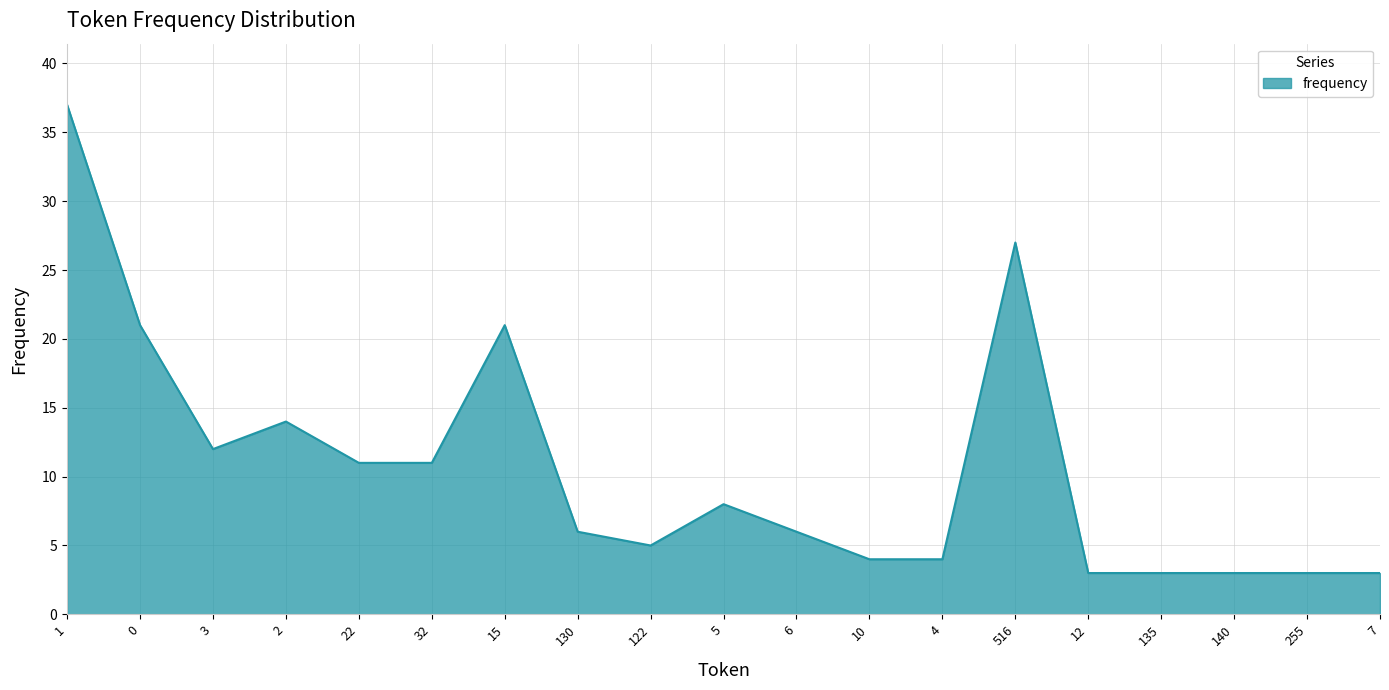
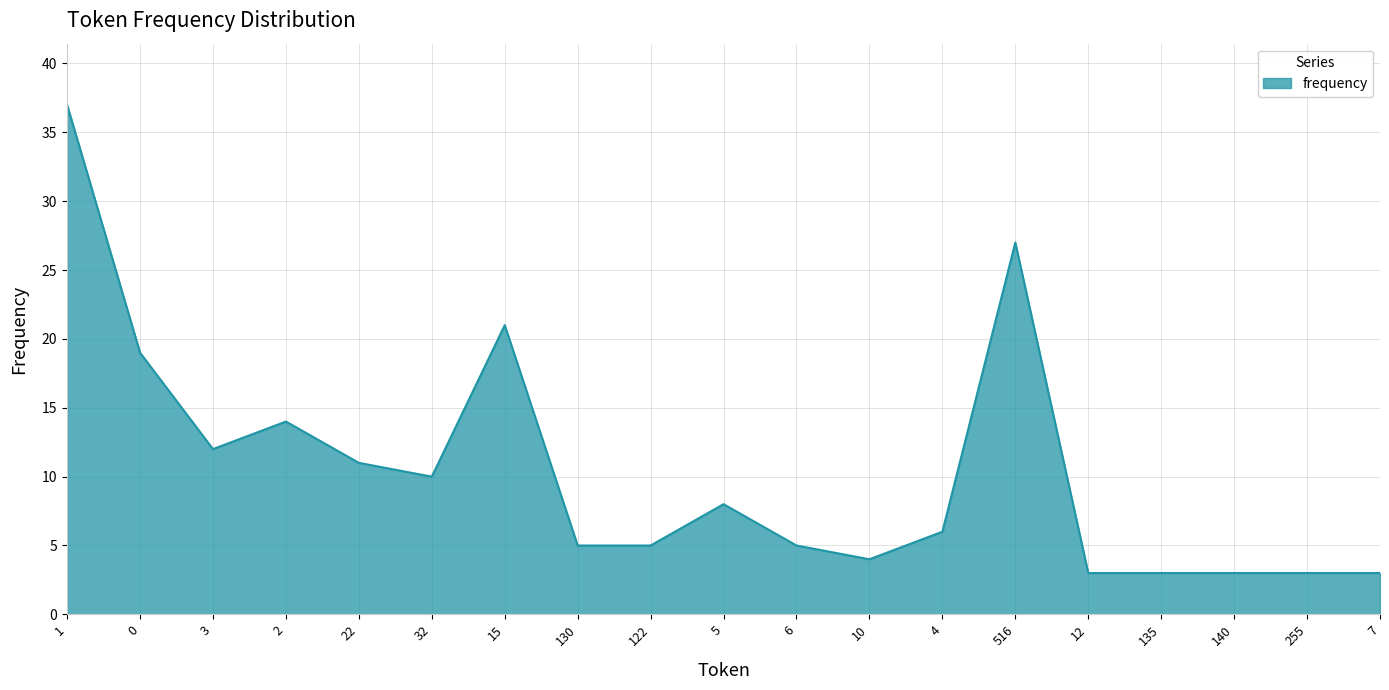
  {
    "1": 37,
-   "0": 21,
+   "0": 19,
    "3": 12,
    "2": 14,
    "22": 11,
-   "32": 11,
+   "32": 10,
    "15": 21,
-   "130": 6,
+   "130": 5,
    "122": 5,
    "5": 8,
-   "6": 6,
+   "6": 5,
    "10": 4,
-   "4": 4,
+   "4": 6,
    "516": 27,
    "12": 3,
    "135": 3,
    "140": 3,
    "255": 3,
    "7": 3
  }
